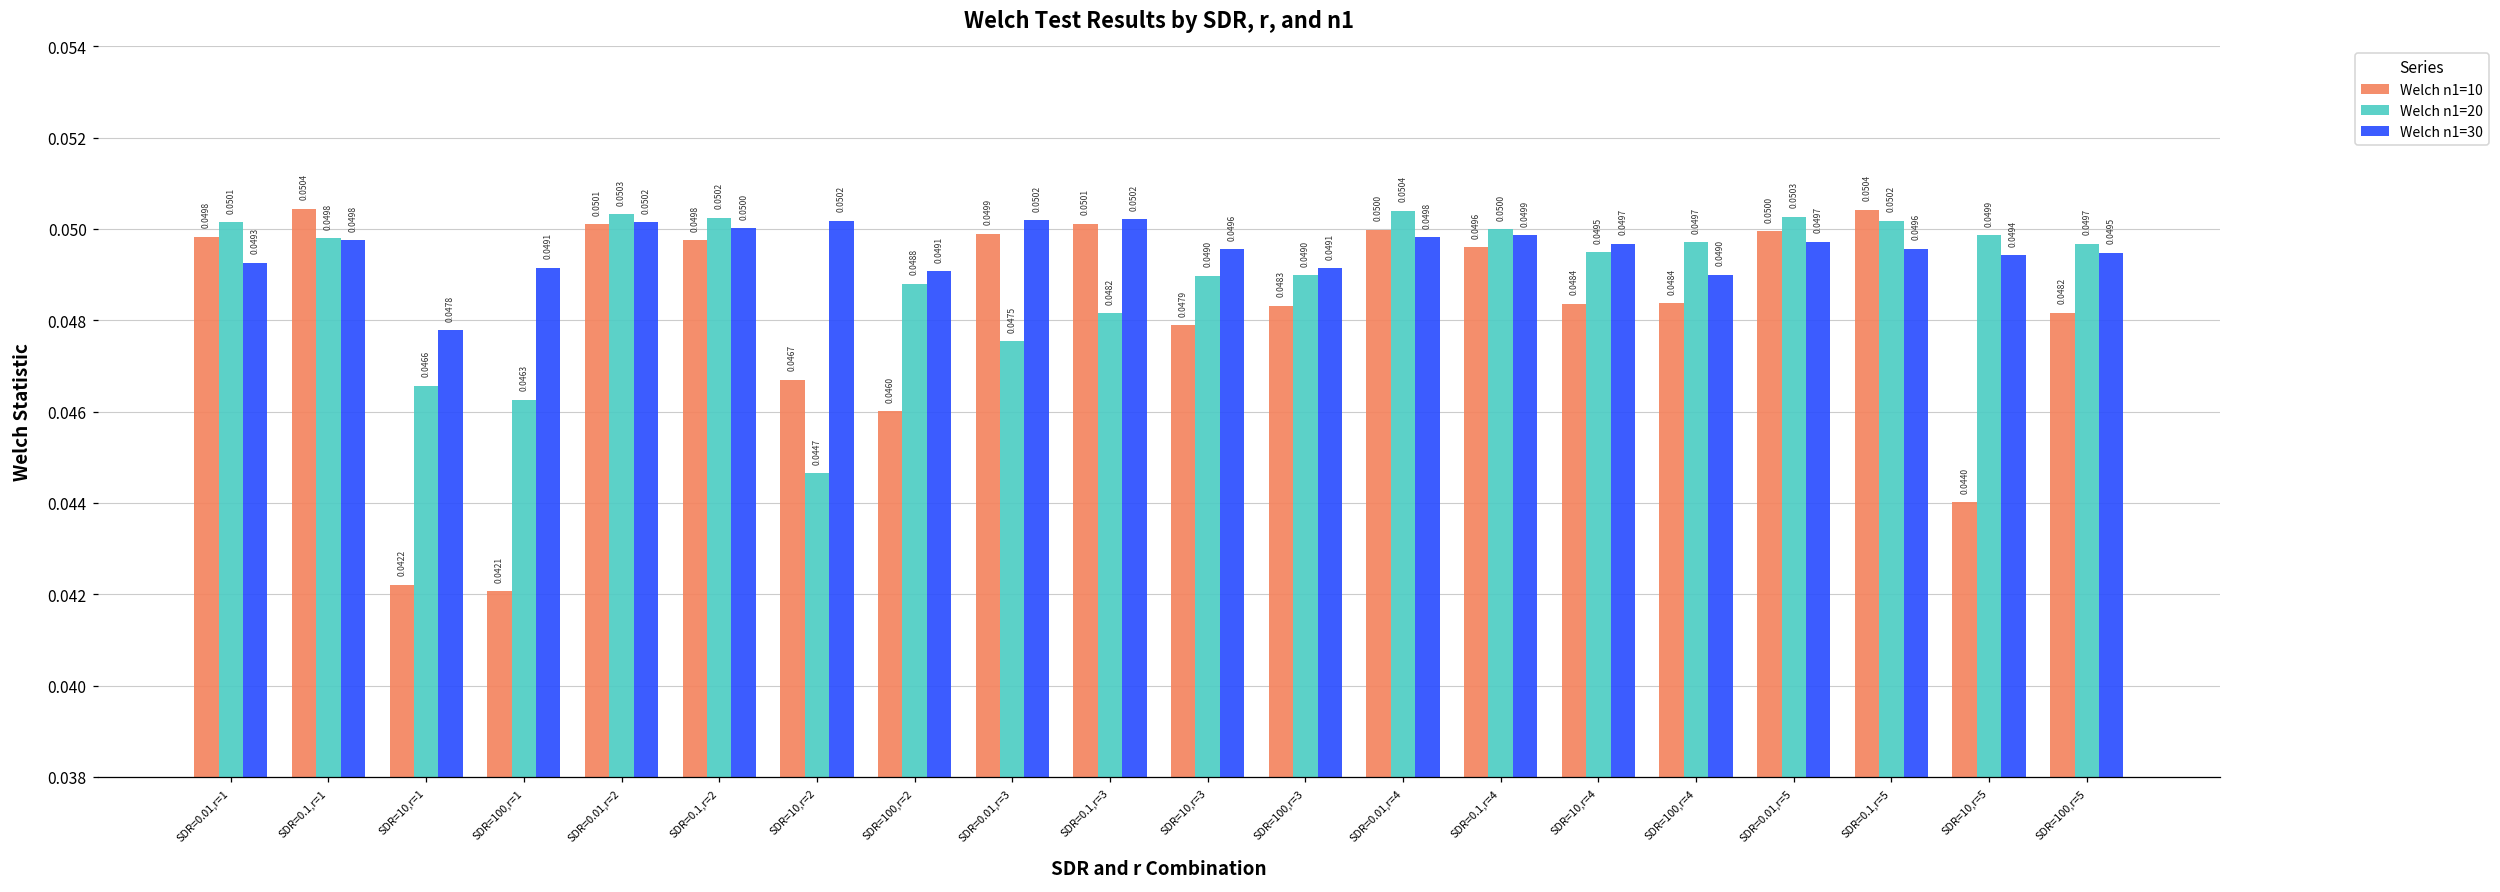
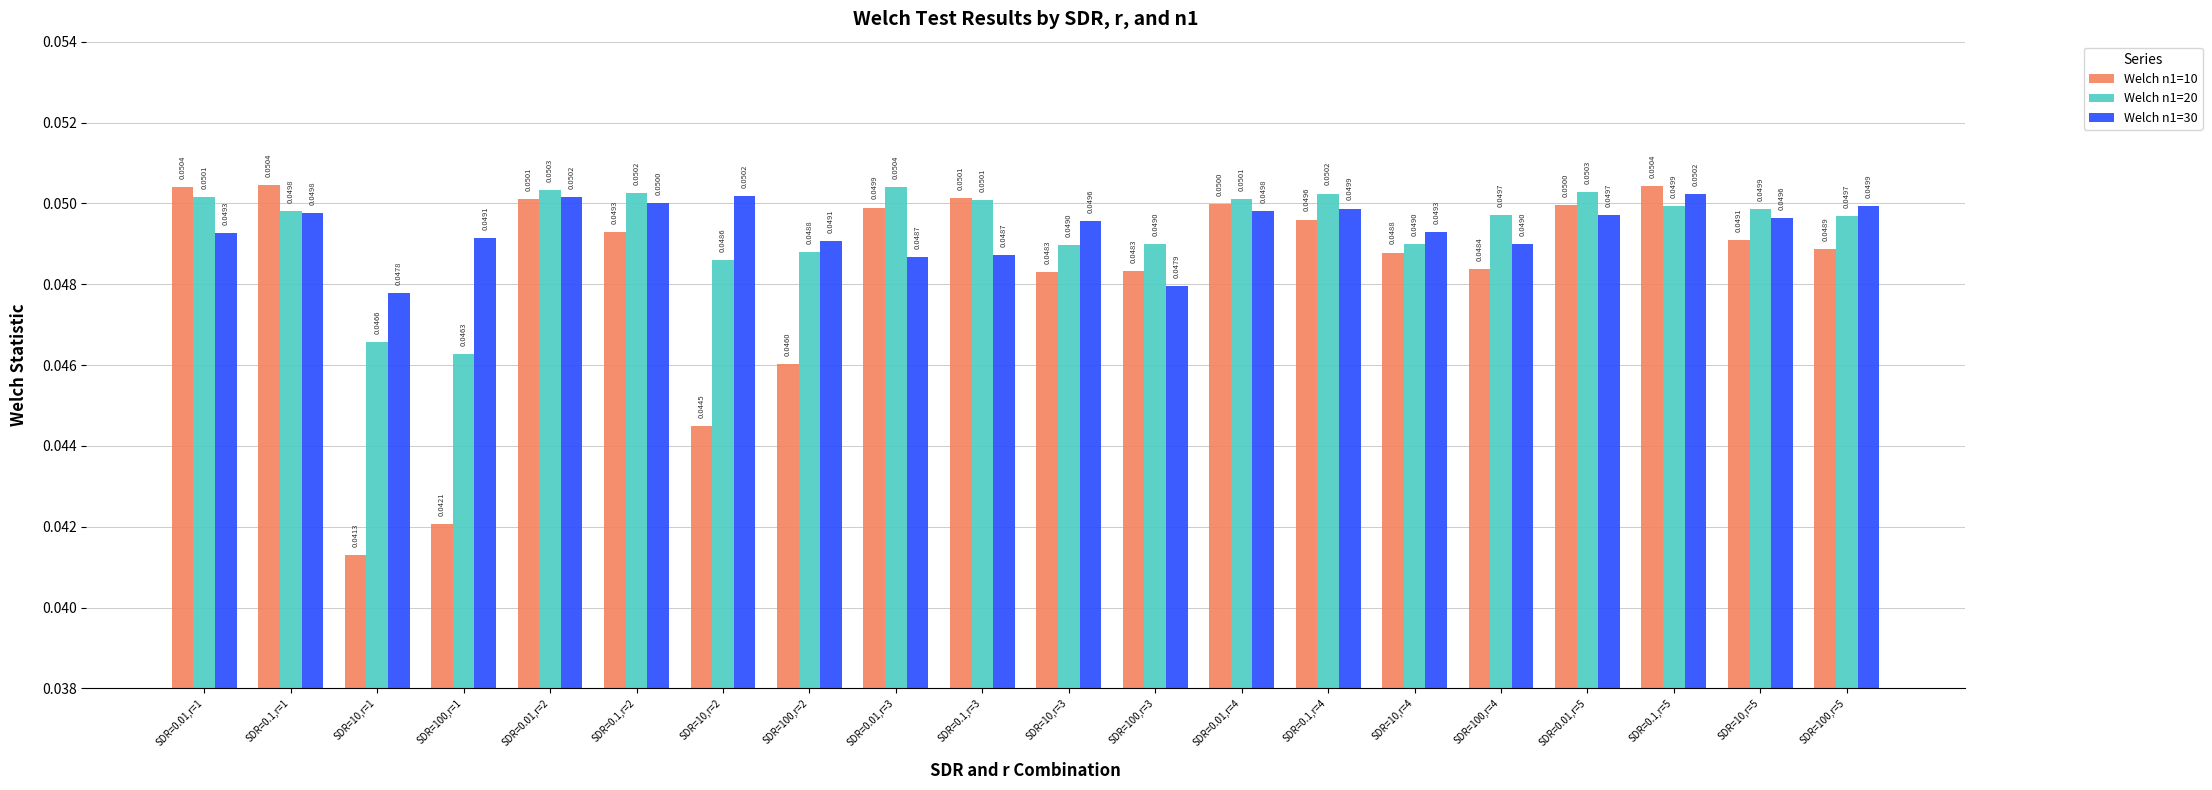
  {
    "Welch n1=10": {
-     "SDR=0.01,r=1": 0.0498,
+     "SDR=0.01,r=1": 0.0504,
      "SDR=0.1,r=1": 0.0504,
-     "SDR=10,r=1": 0.0422,
+     "SDR=10,r=1": 0.0413,
      "SDR=100,r=1": 0.0421,
      "SDR=0.01,r=2": 0.0501,
-     "SDR=0.1,r=2": 0.0498,
-     "SDR=10,r=2": 0.0467,
+     "SDR=0.1,r=2": 0.0493,
+     "SDR=10,r=2": 0.0445,
      "SDR=100,r=2": 0.0460,
      "SDR=0.01,r=3": 0.0499,
      "SDR=0.1,r=3": 0.0501,
-     "SDR=10,r=3": 0.0479,
+     "SDR=10,r=3": 0.0483,
      "SDR=100,r=3": 0.0483,
      "SDR=0.01,r=4": 0.0500,
      "SDR=0.1,r=4": 0.0496,
-     "SDR=10,r=4": 0.0484,
+     "SDR=10,r=4": 0.0488,
      "SDR=100,r=4": 0.0484,
      "SDR=0.01,r=5": 0.0500,
      "SDR=0.1,r=5": 0.0504,
-     "SDR=10,r=5": 0.0440,
-     "SDR=100,r=5": 0.0482
+     "SDR=10,r=5": 0.0491,
+     "SDR=100,r=5": 0.0489
    },
    "Welch n1=20": {
      "SDR=0.01,r=1": 0.0501,
      "SDR=0.1,r=1": 0.0498,
      "SDR=10,r=1": 0.0466,
      "SDR=100,r=1": 0.0463,
      "SDR=0.01,r=2": 0.0503,
      "SDR=0.1,r=2": 0.0502,
-     "SDR=10,r=2": 0.0447,
+     "SDR=10,r=2": 0.0486,
      "SDR=100,r=2": 0.0488,
-     "SDR=0.01,r=3": 0.0475,
-     "SDR=0.1,r=3": 0.0482,
+     "SDR=0.01,r=3": 0.0504,
+     "SDR=0.1,r=3": 0.0501,
      "SDR=10,r=3": 0.0490,
      "SDR=100,r=3": 0.0490,
-     "SDR=0.01,r=4": 0.0504,
-     "SDR=0.1,r=4": 0.0500,
-     "SDR=10,r=4": 0.0495,
+     "SDR=0.01,r=4": 0.0501,
+     "SDR=0.1,r=4": 0.0502,
+     "SDR=10,r=4": 0.0490,
      "SDR=100,r=4": 0.0497,
      "SDR=0.01,r=5": 0.0503,
-     "SDR=0.1,r=5": 0.0502,
+     "SDR=0.1,r=5": 0.0499,
      "SDR=10,r=5": 0.0499,
      "SDR=100,r=5": 0.0497
    },
    "Welch n1=30": {
      "SDR=0.01,r=1": 0.0493,
      "SDR=0.1,r=1": 0.0498,
      "SDR=10,r=1": 0.0478,
      "SDR=100,r=1": 0.0491,
      "SDR=0.01,r=2": 0.0502,
      "SDR=0.1,r=2": 0.0500,
      "SDR=10,r=2": 0.0502,
      "SDR=100,r=2": 0.0491,
-     "SDR=0.01,r=3": 0.0502,
-     "SDR=0.1,r=3": 0.0502,
+     "SDR=0.01,r=3": 0.0487,
+     "SDR=0.1,r=3": 0.0487,
      "SDR=10,r=3": 0.0496,
-     "SDR=100,r=3": 0.0491,
+     "SDR=100,r=3": 0.0479,
      "SDR=0.01,r=4": 0.0498,
      "SDR=0.1,r=4": 0.0499,
-     "SDR=10,r=4": 0.0497,
+     "SDR=10,r=4": 0.0493,
      "SDR=100,r=4": 0.0490,
      "SDR=0.01,r=5": 0.0497,
-     "SDR=0.1,r=5": 0.0496,
-     "SDR=10,r=5": 0.0494,
-     "SDR=100,r=5": 0.0495
+     "SDR=0.1,r=5": 0.0502,
+     "SDR=10,r=5": 0.0496,
+     "SDR=100,r=5": 0.0499
    }
  }
